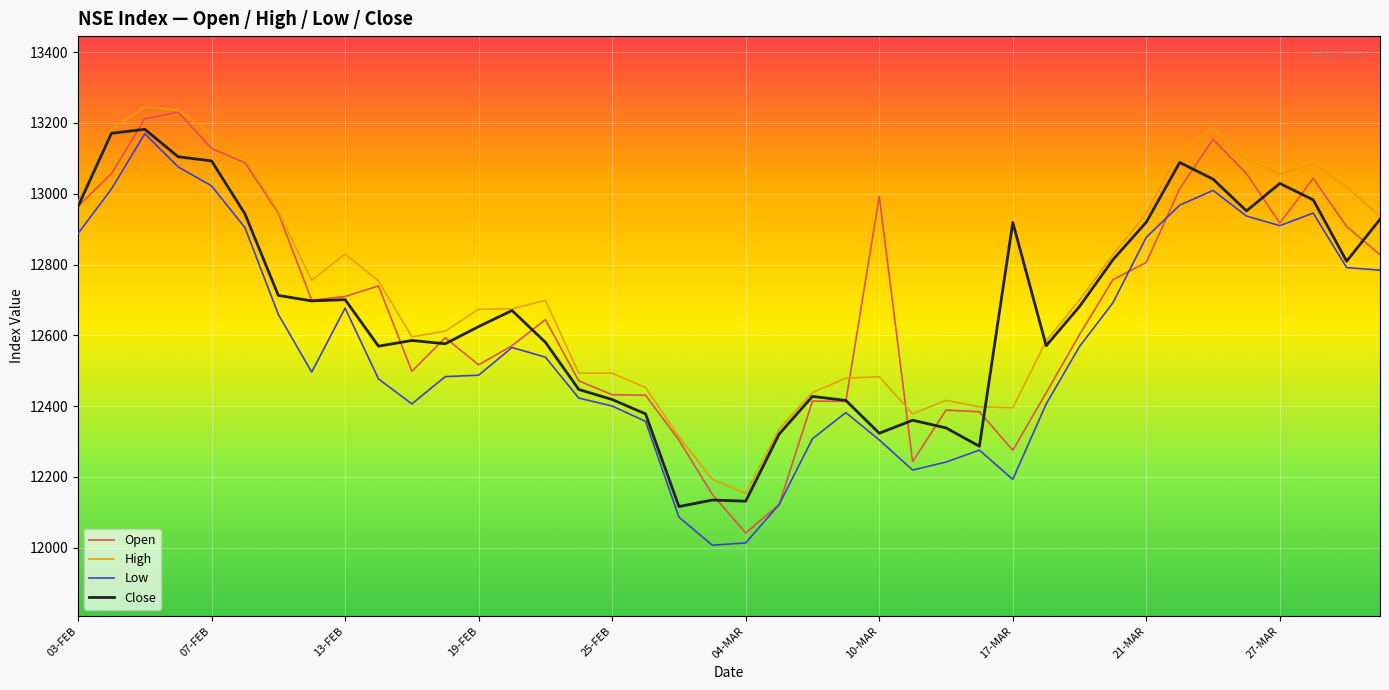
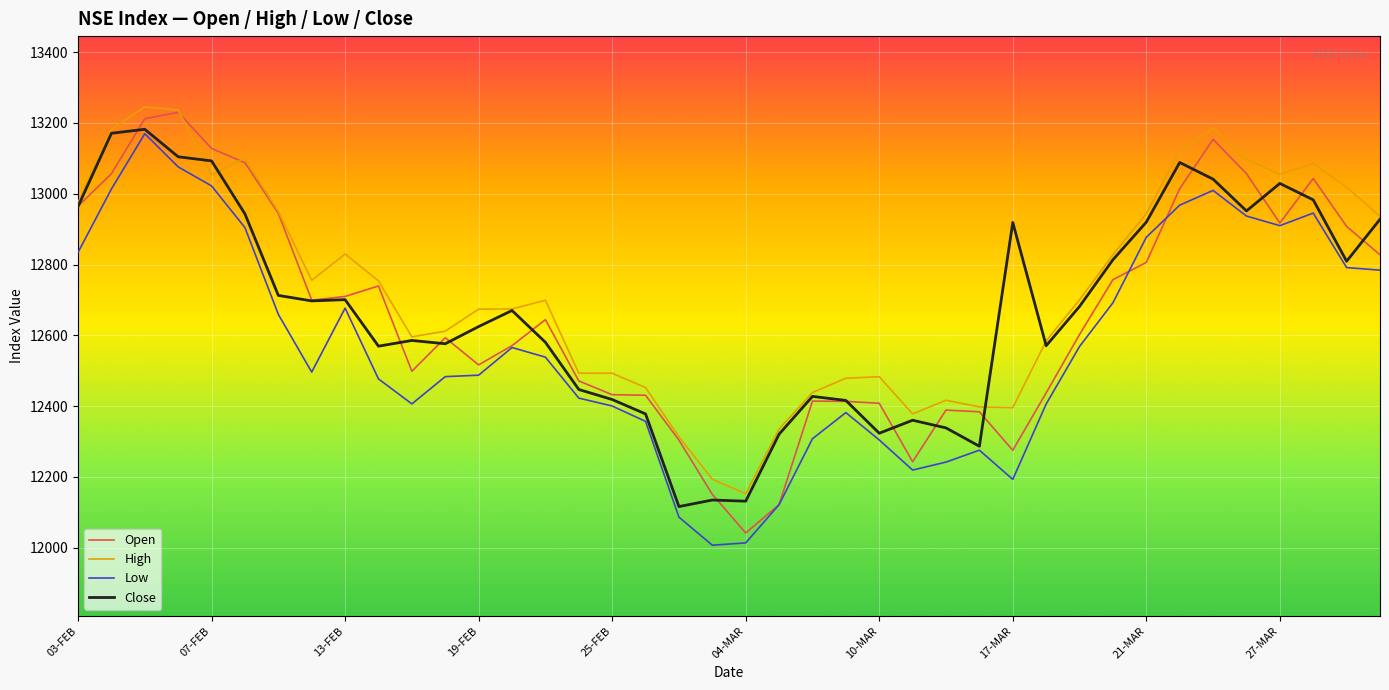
  {
    "Open": {
      "07-FEB": 13130,
      "13-FEB": 12710,
      "19-FEB": 12520,
      "25-FEB": 12430,
      "04-MAR": 12040,
-     "10-MAR": 12990,
+     "10-MAR": 12410,
      "17-MAR": 12280,
      "21-MAR": 12810,
      "27-MAR": 12920
    },
    "High": {
      "03-FEB": 12980,
-     "07-FEB": 13170,
+     "07-FEB": 13050,
      "13-FEB": 12830,
      "19-FEB": 12670,
      "25-FEB": 12490,
      "04-MAR": 12150,
      "10-MAR": 12480,
      "17-MAR": 12400,
      "21-MAR": 12940,
      "27-MAR": 13060
    },
    "Low": {
-     "03-FEB": 12890,
+     "03-FEB": 12830,
      "07-FEB": 13020,
      "13-FEB": 12680,
      "19-FEB": 12490,
      "25-FEB": 12400,
      "04-MAR": 12010,
      "10-MAR": 12300,
      "17-MAR": 12190,
      "21-MAR": 12880,
      "27-MAR": 12910
    },
    "Close": {
      "07-FEB": 13090,
      "13-FEB": 12700,
      "19-FEB": 12620,
      "25-FEB": 12420,
      "04-MAR": 12130,
      "10-MAR": 12320,
      "17-MAR": 12920,
      "21-MAR": 12920,
      "27-MAR": 13030
    }
  }
